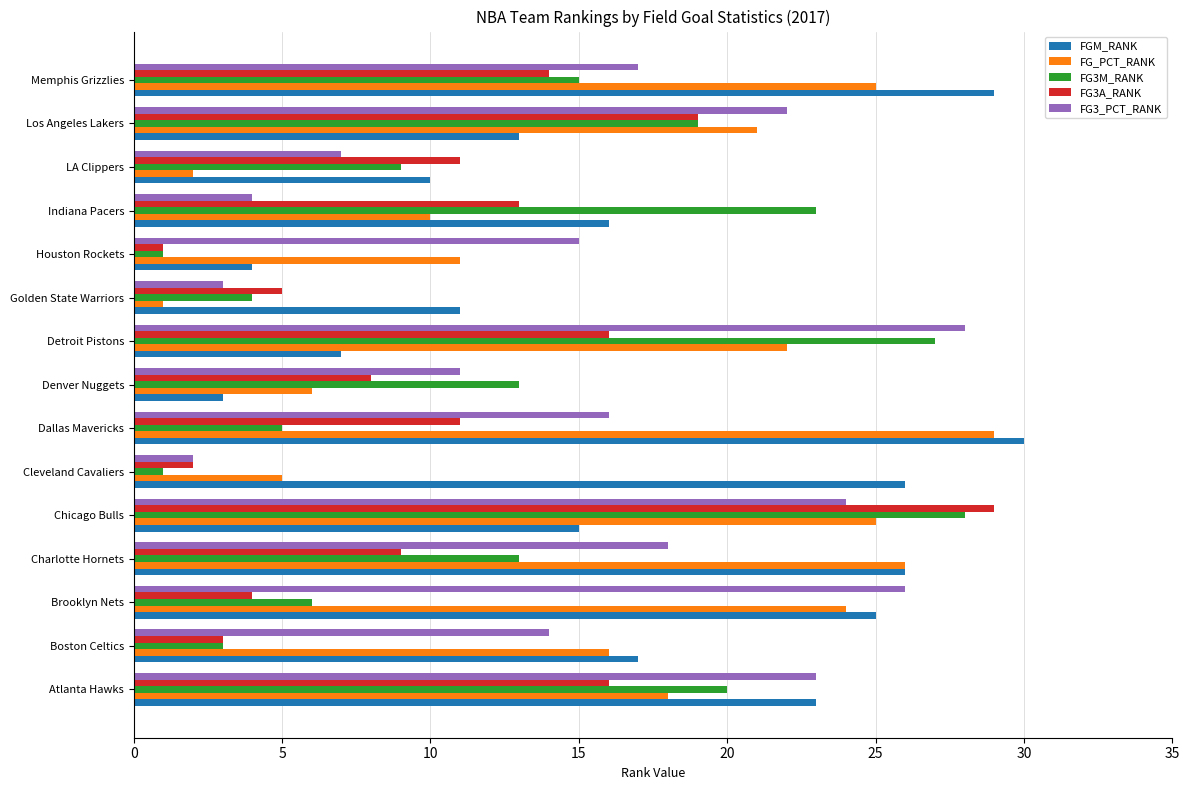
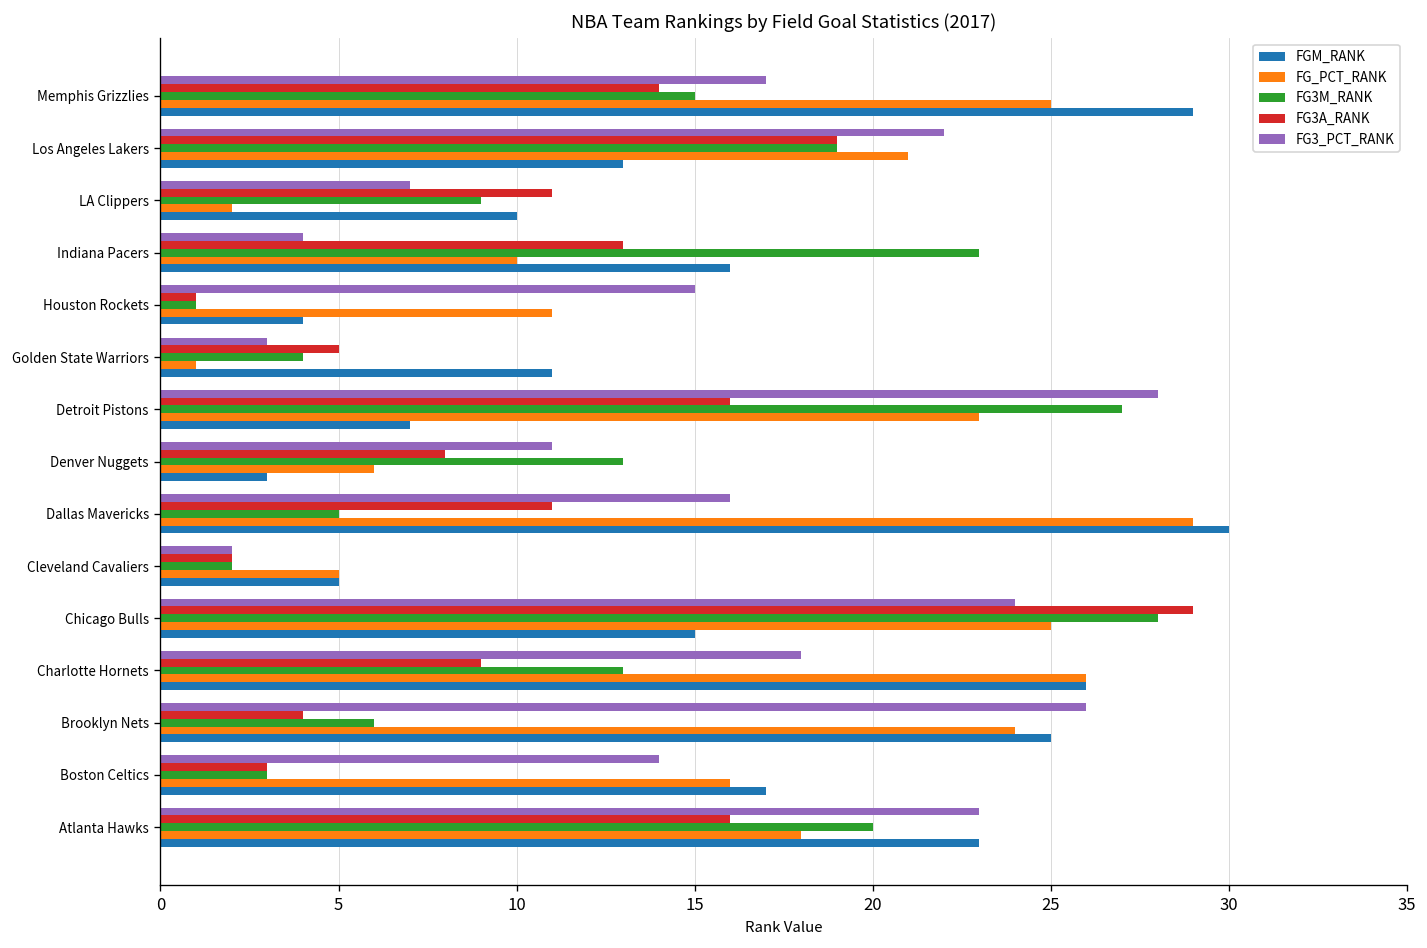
  {
    "FGM_RANK": {
      "Memphis Grizzlies": 29,
      "Los Angeles Lakers": 13,
      "LA Clippers": 10,
      "Indiana Pacers": 16,
      "Houston Rockets": 4,
      "Golden State Warriors": 11,
      "Detroit Pistons": 7,
      "Denver Nuggets": 3,
      "Dallas Mavericks": 30,
-     "Cleveland Cavaliers": 26,
+     "Cleveland Cavaliers": 5,
      "Chicago Bulls": 15,
      "Charlotte Hornets": 26,
      "Brooklyn Nets": 25,
      "Boston Celtics": 17,
      "Atlanta Hawks": 23
    },
    "FG_PCT_RANK": {
      "Memphis Grizzlies": 25,
      "Los Angeles Lakers": 21,
      "LA Clippers": 2,
      "Indiana Pacers": 10,
      "Houston Rockets": 11,
      "Golden State Warriors": 1,
-     "Detroit Pistons": 22,
+     "Detroit Pistons": 23,
      "Denver Nuggets": 6,
      "Dallas Mavericks": 29,
      "Cleveland Cavaliers": 5,
      "Chicago Bulls": 25,
      "Charlotte Hornets": 26,
      "Brooklyn Nets": 24,
      "Boston Celtics": 16,
      "Atlanta Hawks": 18
    },
    "FG3M_RANK": {
      "Memphis Grizzlies": 15,
      "Los Angeles Lakers": 19,
      "LA Clippers": 9,
      "Indiana Pacers": 23,
      "Houston Rockets": 1,
      "Golden State Warriors": 4,
      "Detroit Pistons": 27,
      "Denver Nuggets": 13,
      "Dallas Mavericks": 5,
-     "Cleveland Cavaliers": 1,
+     "Cleveland Cavaliers": 2,
      "Chicago Bulls": 28,
      "Charlotte Hornets": 13,
      "Brooklyn Nets": 6,
      "Boston Celtics": 3,
      "Atlanta Hawks": 20
    },
    "FG3A_RANK": {
      "Memphis Grizzlies": 14,
      "Los Angeles Lakers": 19,
      "LA Clippers": 11,
      "Indiana Pacers": 13,
      "Houston Rockets": 1,
      "Golden State Warriors": 5,
      "Detroit Pistons": 16,
      "Denver Nuggets": 8,
      "Dallas Mavericks": 11,
      "Cleveland Cavaliers": 2,
      "Chicago Bulls": 29,
      "Charlotte Hornets": 9,
      "Brooklyn Nets": 4,
      "Boston Celtics": 3,
      "Atlanta Hawks": 16
    },
    "FG3_PCT_RANK": {
      "Memphis Grizzlies": 17,
      "Los Angeles Lakers": 22,
      "LA Clippers": 7,
      "Indiana Pacers": 4,
      "Houston Rockets": 15,
      "Golden State Warriors": 3,
      "Detroit Pistons": 28,
      "Denver Nuggets": 11,
      "Dallas Mavericks": 16,
      "Cleveland Cavaliers": 2,
      "Chicago Bulls": 24,
      "Charlotte Hornets": 18,
      "Brooklyn Nets": 26,
      "Boston Celtics": 14,
      "Atlanta Hawks": 23
    }
  }
